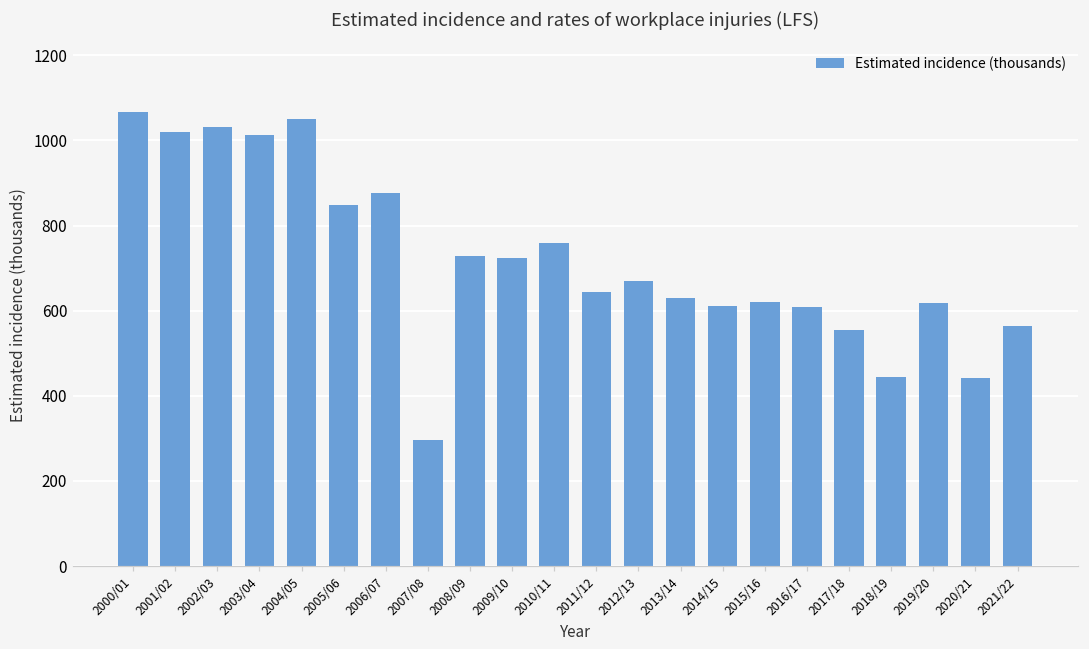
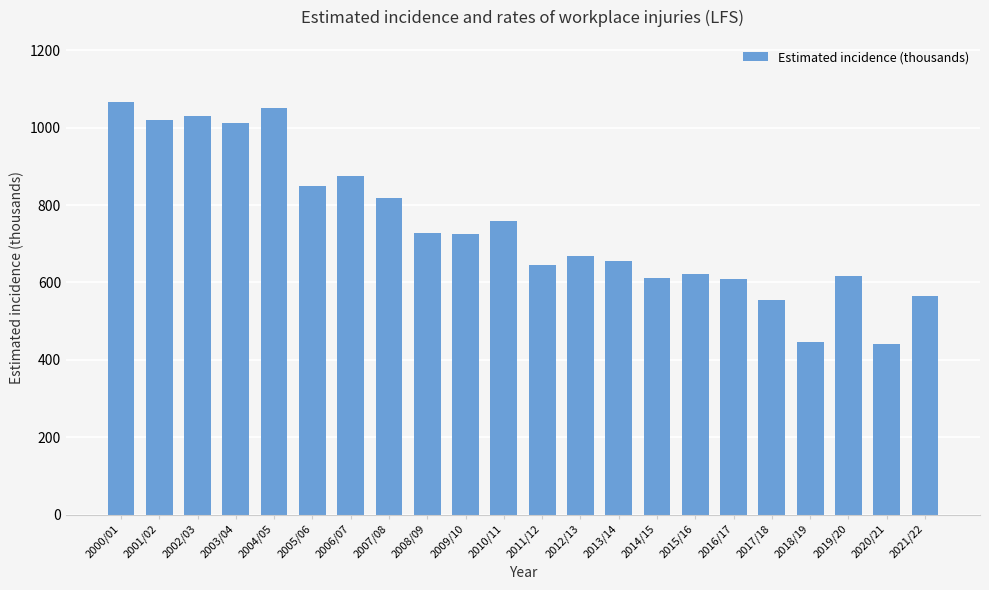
  {
    "2000/01": 1070,
    "2001/02": 1020,
    "2002/03": 1030,
    "2003/04": 1010,
    "2004/05": 1050,
    "2005/06": 850,
    "2006/07": 880,
-   "2007/08": 300,
+   "2007/08": 820,
    "2008/09": 730,
    "2009/10": 720,
    "2010/11": 760,
    "2011/12": 640,
    "2012/13": 670,
-   "2013/14": 630,
+   "2013/14": 660,
    "2014/15": 610,
    "2015/16": 620,
    "2016/17": 610,
    "2017/18": 560,
    "2018/19": 450,
    "2019/20": 620,
    "2020/21": 440,
    "2021/22": 570
  }
